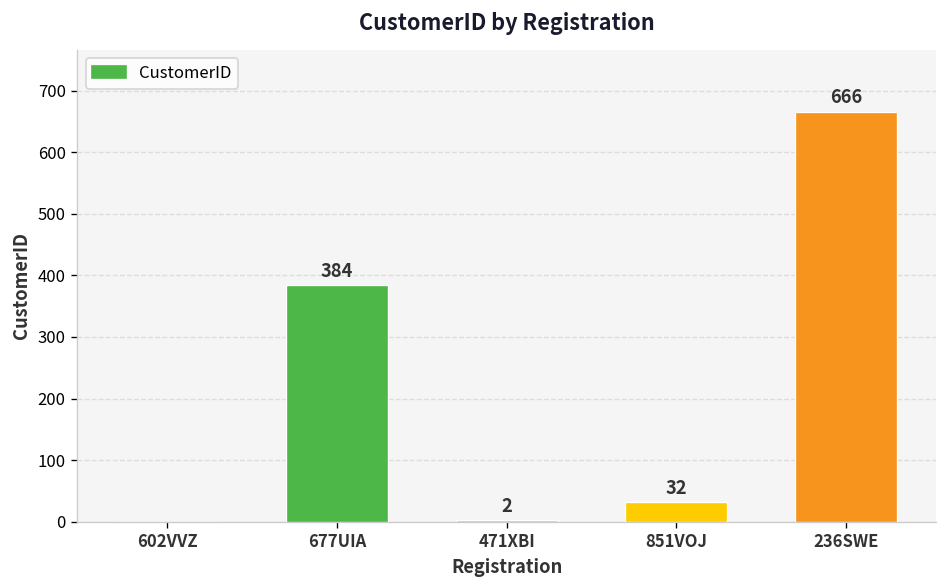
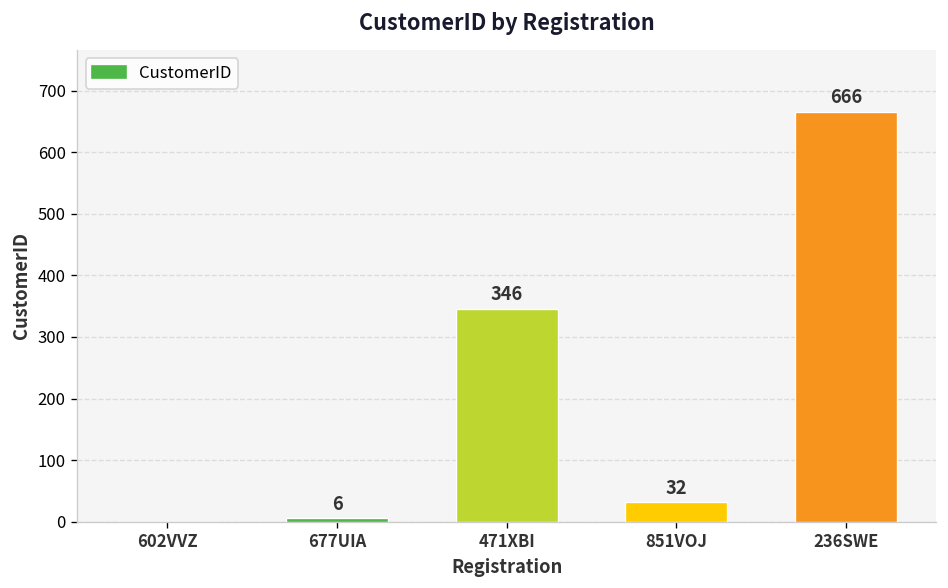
  {
-   "677UIA": 384,
-   "471XBI": 2,
+   "677UIA": 6,
+   "471XBI": 346,
    "851VOJ": 32,
    "236SWE": 666
  }
